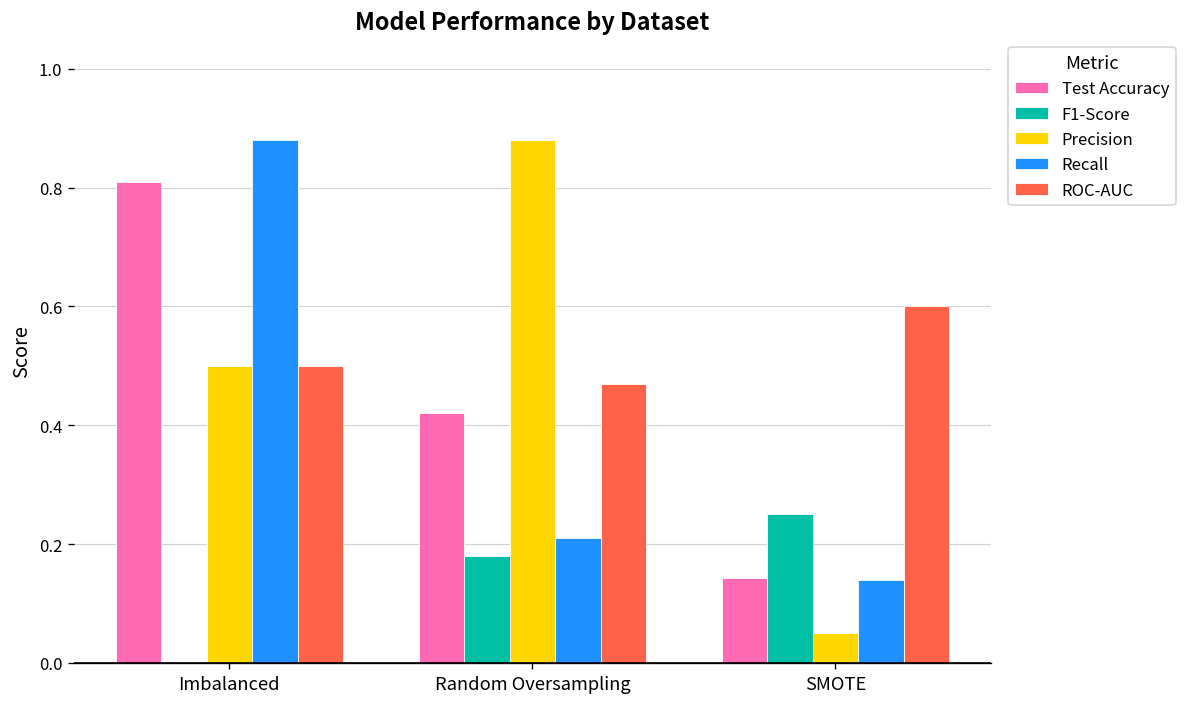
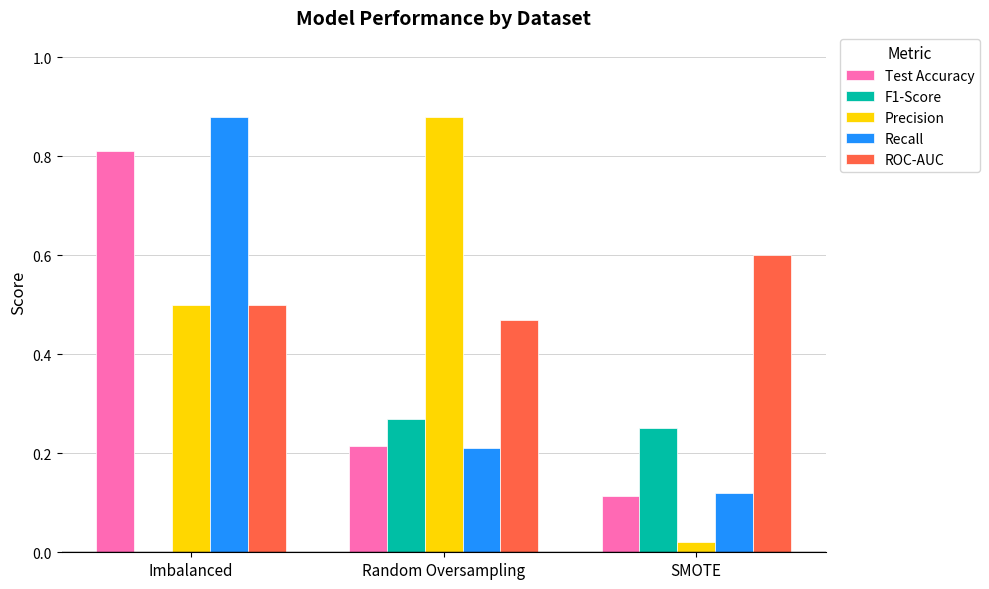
  {
    "Test Accuracy": {
      "Imbalanced": 0.81,
-     "Random Oversampling": 0.42,
-     "SMOTE": 0.14
+     "Random Oversampling": 0.21,
+     "SMOTE": 0.11
    },
    "F1-Score": {
      "Imbalanced": 0.00,
-     "Random Oversampling": 0.18,
+     "Random Oversampling": 0.27,
      "SMOTE": 0.25
    },
    "Precision": {
      "Imbalanced": 0.50,
      "Random Oversampling": 0.88,
-     "SMOTE": 0.05
+     "SMOTE": 0.02
    },
    "Recall": {
      "Imbalanced": 0.88,
      "Random Oversampling": 0.21,
-     "SMOTE": 0.14
+     "SMOTE": 0.12
    },
    "ROC-AUC": {
      "Imbalanced": 0.50,
      "Random Oversampling": 0.47,
      "SMOTE": 0.60
    }
  }
